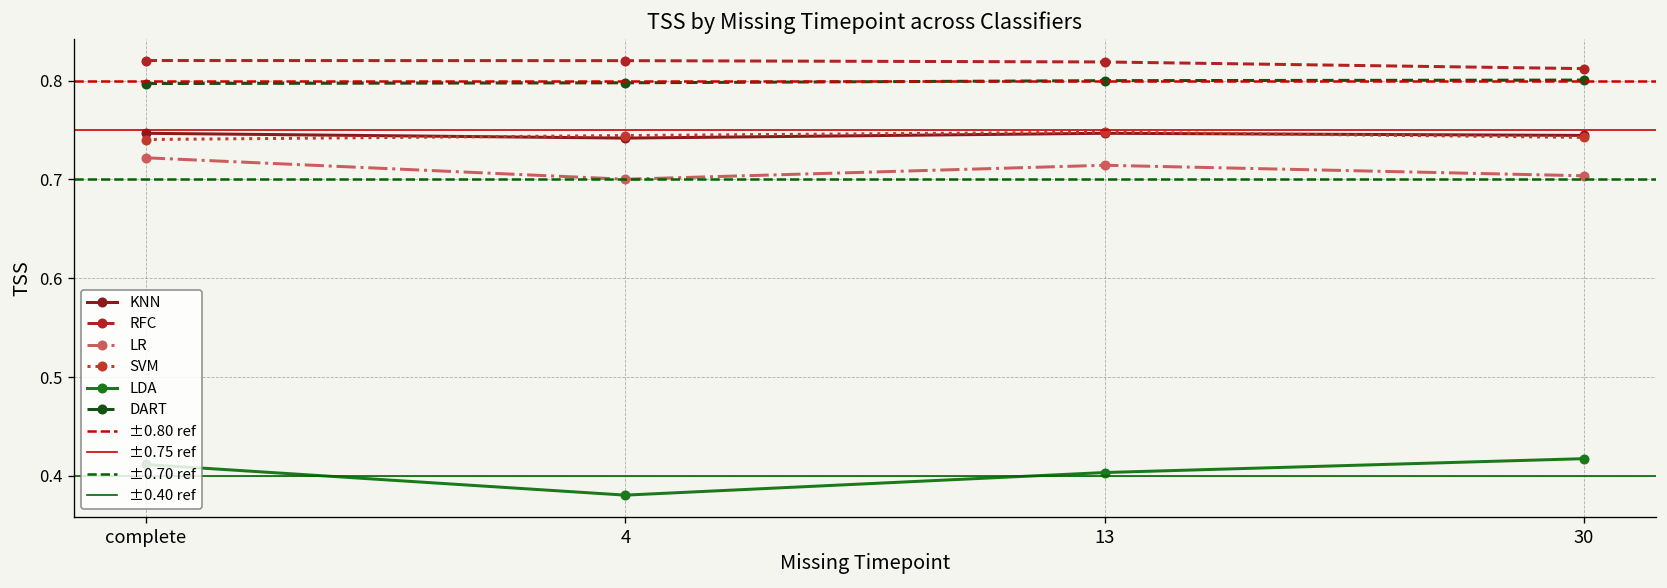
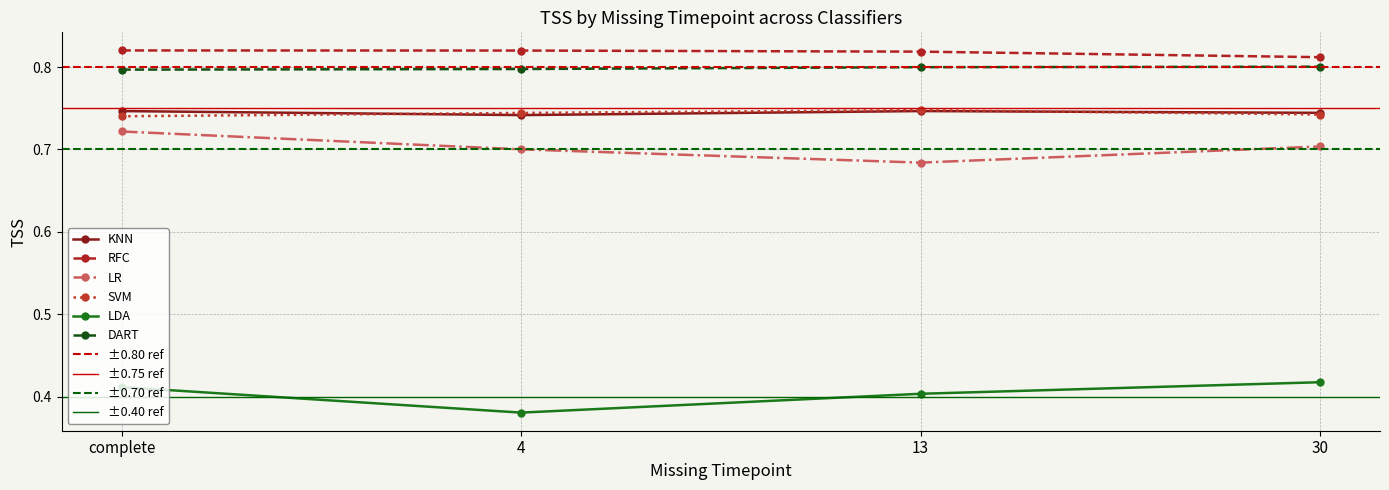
  {
    "LR": {
      "complete": 0.72,
      "4": 0.70,
-     "13": 0.71,
+     "13": 0.68,
      "30": 0.70
    }
  }
